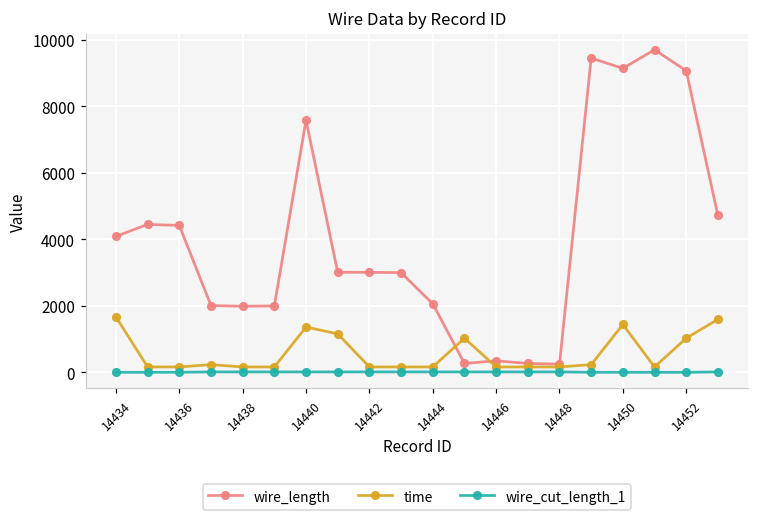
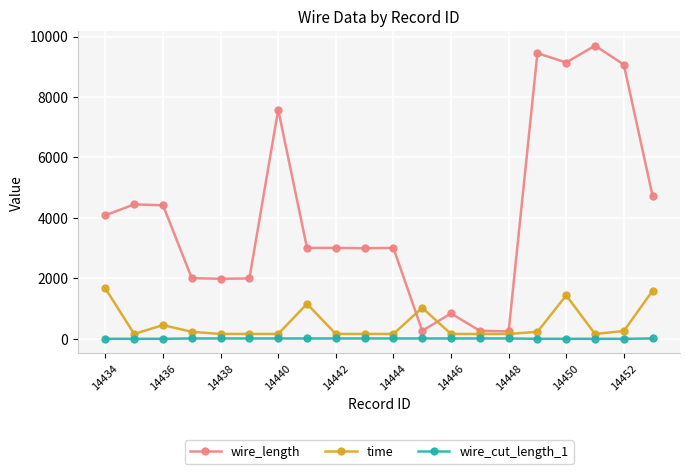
  {
    "wire_length": {
      "14434": 4100,
      "14436": 4400,
      "14438": 2000,
      "14440": 7600,
      "14442": 3000,
-     "14444": 2100,
-     "14446": 400,
+     "14444": 3000,
+     "14446": 800,
      "14450": 9100,
      "14452": 9100
    },
    "time": {
      "14434": 1700,
-     "14436": 200,
+     "14436": 500,
      "14438": 200,
-     "14440": 1400,
+     "14440": 200,
      "14442": 200,
      "14444": 200,
      "14446": 200,
      "14450": 1400,
-     "14452": 1000
+     "14452": 300
    },
    "wire_cut_length_1": {
      "14434": 0,
      "14436": 0,
      "14438": 0,
      "14440": 0,
      "14442": 0,
      "14444": 0,
      "14446": 0,
      "14448": 0,
      "14450": 0,
      "14452": 0
    }
  }
